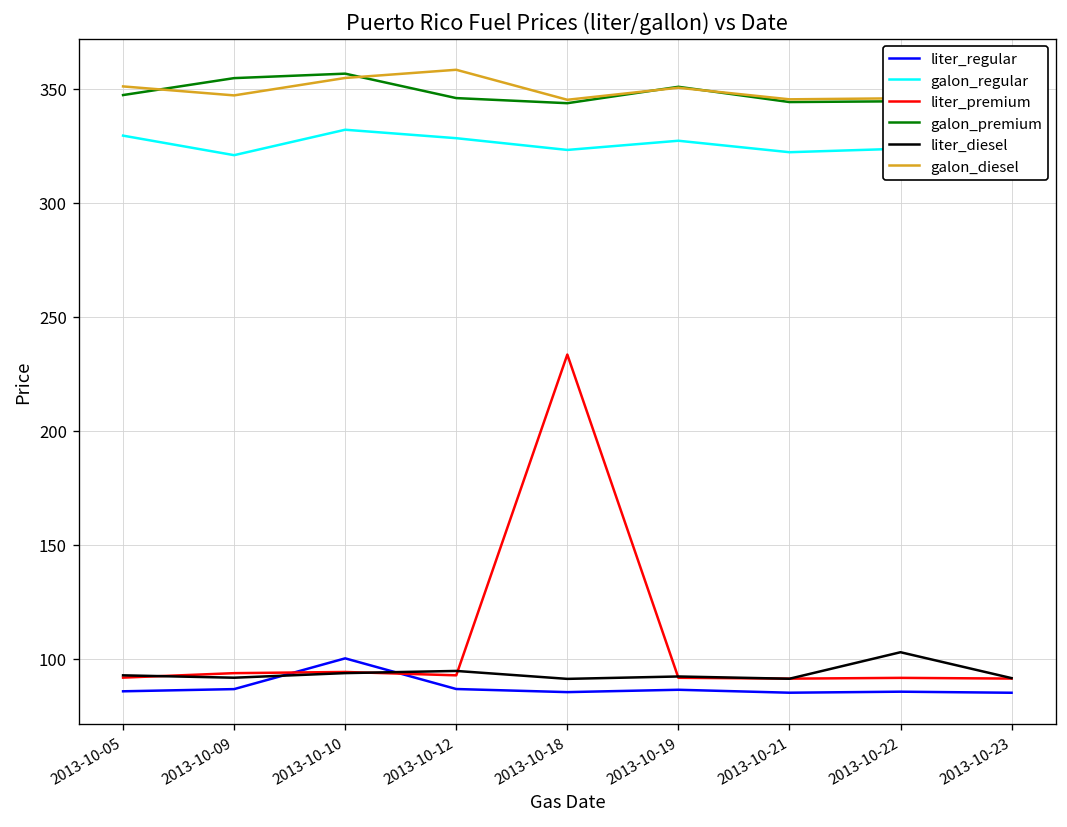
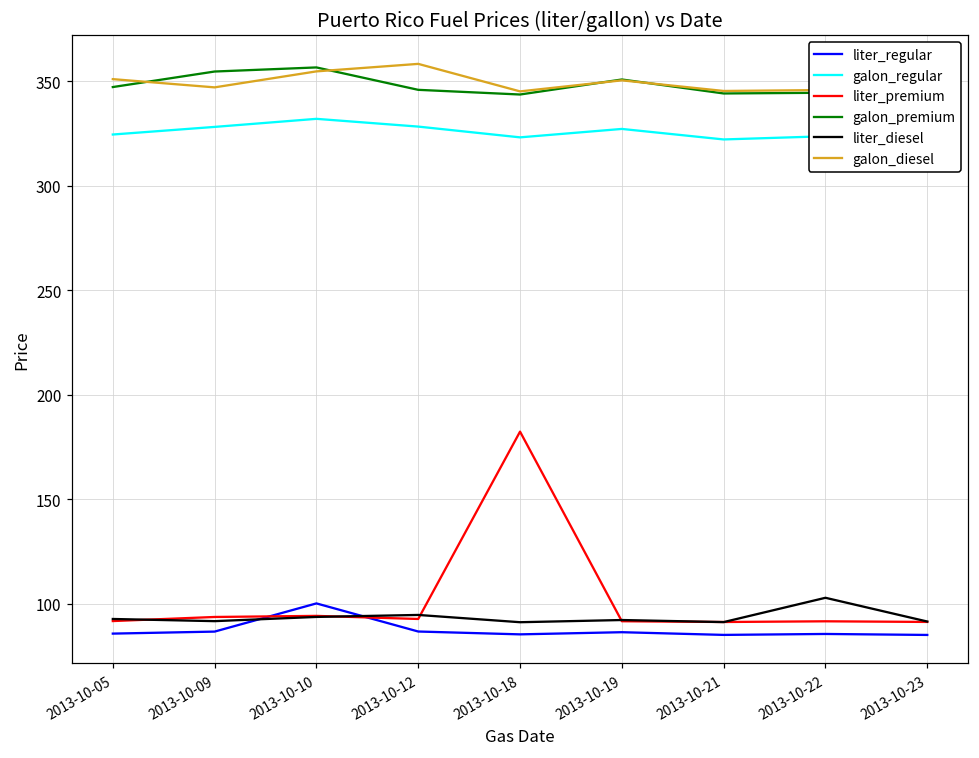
  {
    "liter_regular": {
      "2013-10-05": 86,
      "2013-10-09": 87,
      "2013-10-10": 100,
      "2013-10-12": 87,
      "2013-10-18": 85,
      "2013-10-19": 86,
      "2013-10-21": 85,
      "2013-10-22": 86,
      "2013-10-23": 85
    },
    "galon_regular": {
-     "2013-10-05": 329,
-     "2013-10-09": 321,
+     "2013-10-05": 325,
+     "2013-10-09": 328,
      "2013-10-10": 332,
      "2013-10-12": 328,
      "2013-10-18": 323,
      "2013-10-19": 327,
      "2013-10-21": 322
    },
    "liter_premium": {
      "2013-10-09": 94,
      "2013-10-12": 93,
-     "2013-10-18": 233,
+     "2013-10-18": 182,
      "2013-10-22": 92
    },
    "galon_premium": {
      "2013-10-05": 347,
      "2013-10-09": 355,
      "2013-10-10": 357,
      "2013-10-12": 346,
      "2013-10-18": 344
    },
    "liter_diesel": {
      "2013-10-09": 92,
      "2013-10-12": 95,
      "2013-10-18": 91,
      "2013-10-22": 103
    },
    "galon_diesel": {
      "2013-10-05": 351,
      "2013-10-09": 347,
      "2013-10-10": 355,
      "2013-10-12": 358,
      "2013-10-18": 345
    }
  }
